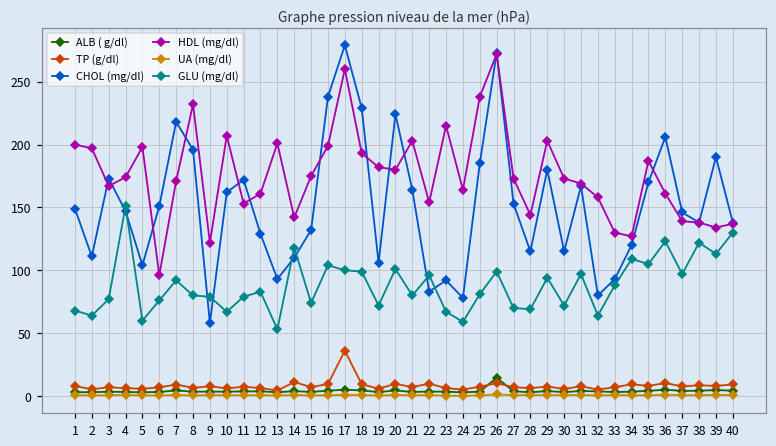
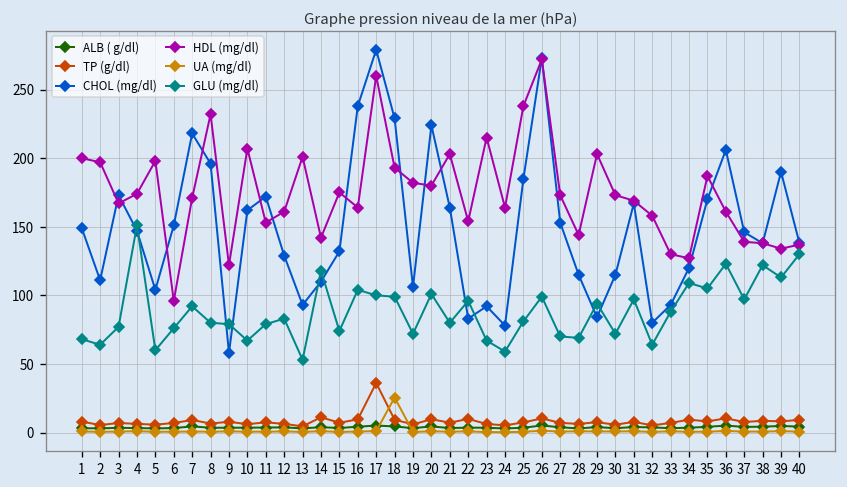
  {
    "ALB ( g/dl)": {
      "1": 3,
      "2": 3,
      "3": 3,
      "4": 3,
      "5": 3,
      "6": 3,
      "7": 4,
      "8": 3,
      "9": 4,
      "10": 4,
      "11": 4,
      "12": 4,
      "14": 4,
      "15": 3,
      "16": 4,
      "17": 5,
      "18": 4,
      "19": 3,
      "20": 4,
      "21": 3,
      "22": 4,
      "23": 3,
      "24": 3,
      "25": 3,
-     "26": 15,
+     "26": 5,
      "27": 4,
      "29": 4,
      "30": 3,
      "31": 4,
      "33": 3,
      "34": 4,
      "35": 4,
      "36": 5,
      "37": 4,
      "38": 4,
      "39": 5,
      "40": 4
    },
    "CHOL (mg/dl)": {
      "1": 149,
      "2": 111,
      "3": 173,
      "4": 147,
      "5": 104,
      "6": 151,
      "7": 218,
      "8": 196,
      "9": 58,
      "10": 162,
      "11": 172,
      "12": 129,
      "13": 93,
      "14": 110,
      "15": 132,
      "16": 238,
      "17": 279,
      "18": 229,
      "19": 106,
      "20": 224,
      "21": 164,
      "22": 83,
      "23": 92,
      "24": 78,
      "25": 185,
      "27": 153,
      "28": 115,
-     "29": 180,
+     "29": 84,
      "30": 115,
      "32": 80,
      "33": 93,
      "34": 120,
      "35": 170,
      "36": 206,
      "37": 146,
      "39": 190
    },
    "HDL (mg/dl)": {
      "1": 200,
      "2": 197,
      "3": 167,
      "4": 174,
      "5": 198,
      "6": 96,
      "7": 171,
      "8": 232,
      "9": 122,
      "10": 207,
      "11": 153,
      "12": 161,
      "13": 201,
      "14": 142,
      "15": 175,
-     "16": 199,
+     "16": 164,
      "17": 260,
      "18": 193,
      "19": 182,
      "20": 180,
      "21": 203,
      "22": 154,
      "23": 215,
      "24": 164,
      "25": 238,
      "27": 173,
      "28": 144,
      "29": 203,
      "30": 173,
      "32": 158,
      "33": 130,
      "34": 127,
      "35": 187,
      "36": 161,
      "37": 139,
      "39": 134
    },
    "UA (mg/dl)": {
      "1": 1,
      "2": 1,
      "3": 1,
      "4": 1,
      "5": 1,
      "6": 1,
      "7": 1,
      "8": 1,
      "9": 1,
      "10": 1,
      "11": 1,
      "12": 1,
      "13": 0,
      "14": 1,
      "15": 0,
      "16": 1,
      "17": 1,
-     "18": 1,
+     "18": 25,
      "19": 0,
      "20": 1,
      "21": 1,
      "22": 1,
      "23": 0,
      "24": 0,
      "25": 1,
      "26": 1,
      "27": 1,
      "29": 1,
      "30": 1,
      "31": 1,
      "32": 0,
      "33": 1,
      "34": 1,
      "35": 1,
      "36": 1,
      "37": 1,
      "38": 1,
      "39": 1,
      "40": 1
    }
  }
